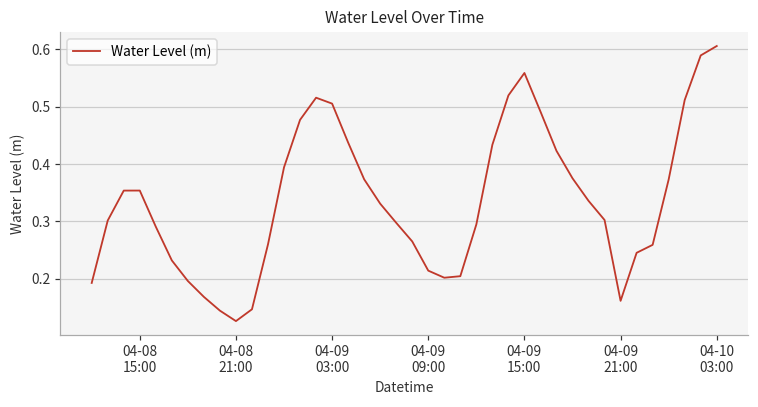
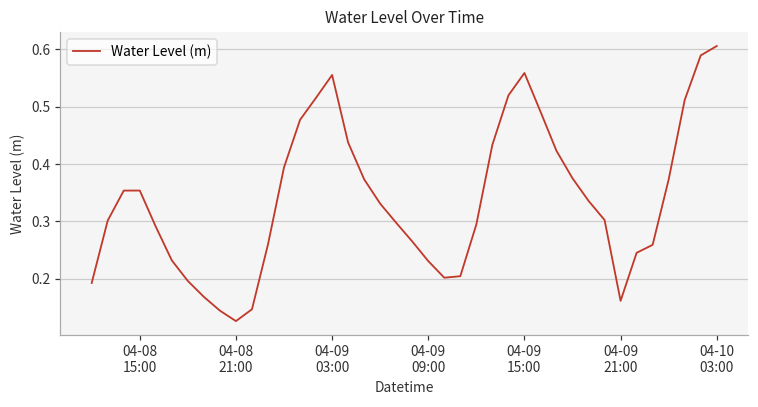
  {
    "04-08 15:00": 0.35,
    "04-08 21:00": 0.13,
-   "04-09 03:00": 0.51,
-   "04-09 09:00": 0.21,
+   "04-09 03:00": 0.56,
+   "04-09 09:00": 0.23,
    "04-09 15:00": 0.56,
    "04-09 21:00": 0.16,
    "04-10 03:00": 0.61
  }
